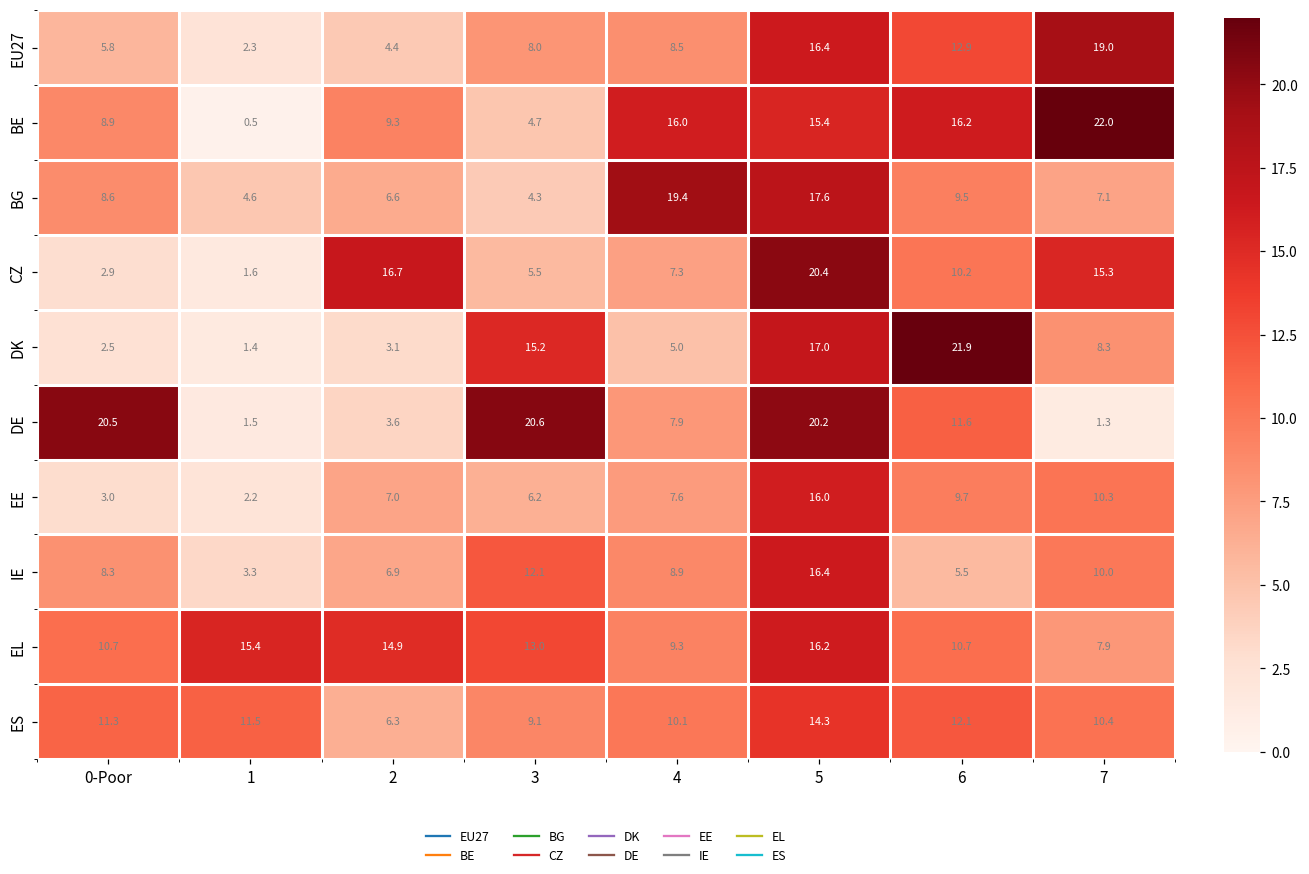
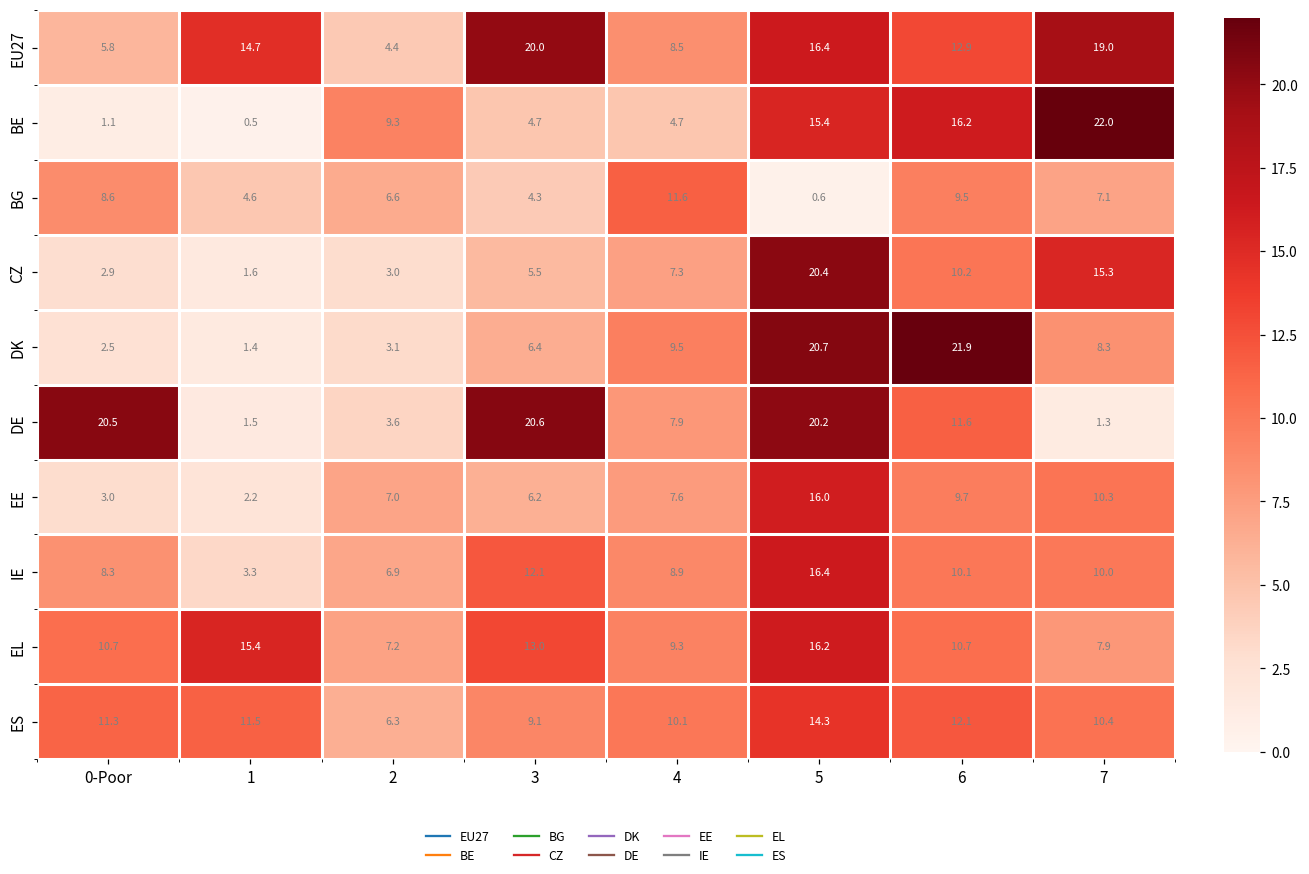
  {
    "EU27": {
      "0-Poor": 5.8,
-     "1": 2.3,
+     "1": 14.7,
      "2": 4.4,
-     "3": 8.0,
+     "3": 20.0,
      "4": 8.5,
      "5": 16.4,
      "6": 12.9,
      "7": 19.0
    },
    "BE": {
-     "0-Poor": 8.9,
+     "0-Poor": 1.1,
      "1": 0.5,
      "2": 9.3,
      "3": 4.7,
-     "4": 16.0,
+     "4": 4.7,
      "5": 15.4,
      "6": 16.2,
      "7": 22.0
    },
    "BG": {
      "0-Poor": 8.6,
      "1": 4.6,
      "2": 6.6,
      "3": 4.3,
-     "4": 19.4,
-     "5": 17.6,
+     "4": 11.6,
+     "5": 0.6,
      "6": 9.5,
      "7": 7.1
    },
    "CZ": {
      "0-Poor": 2.9,
      "1": 1.6,
-     "2": 16.7,
+     "2": 3.0,
      "3": 5.5,
      "4": 7.3,
      "5": 20.4,
      "6": 10.2,
      "7": 15.3
    },
    "DK": {
      "0-Poor": 2.5,
      "1": 1.4,
      "2": 3.1,
-     "3": 15.2,
-     "4": 5.0,
-     "5": 17.0,
+     "3": 6.4,
+     "4": 9.5,
+     "5": 20.7,
      "6": 21.9,
      "7": 8.3
    },
    "DE": {
      "0-Poor": 20.5,
      "1": 1.5,
      "2": 3.6,
      "3": 20.6,
      "4": 7.9,
      "5": 20.2,
      "6": 11.6,
      "7": 1.3
    },
    "EE": {
      "0-Poor": 3.0,
      "1": 2.2,
      "2": 7.0,
      "3": 6.2,
      "4": 7.6,
      "5": 16.0,
      "6": 9.7,
      "7": 10.3
    },
    "IE": {
      "0-Poor": 8.3,
      "1": 3.3,
      "2": 6.9,
      "3": 12.1,
      "4": 8.9,
      "5": 16.4,
-     "6": 5.5,
+     "6": 10.1,
      "7": 10.0
    },
    "EL": {
      "0-Poor": 10.7,
      "1": 15.4,
-     "2": 14.9,
+     "2": 7.2,
      "3": 13.0,
      "4": 9.3,
      "5": 16.2,
      "6": 10.7,
      "7": 7.9
    },
    "ES": {
      "0-Poor": 11.3,
      "1": 11.5,
      "2": 6.3,
      "3": 9.1,
      "4": 10.1,
      "5": 14.3,
      "6": 12.1,
      "7": 10.4
    }
  }
